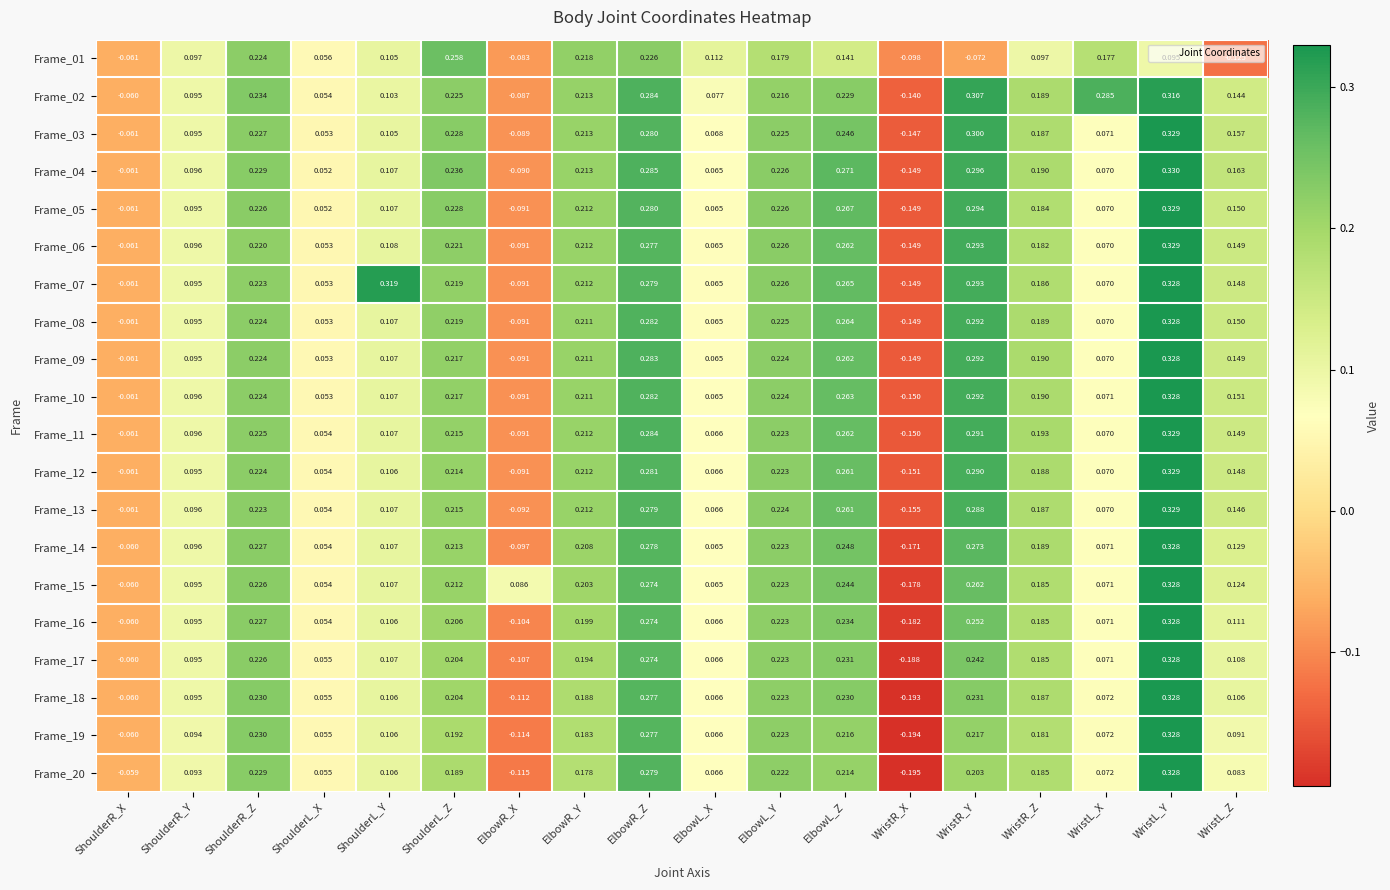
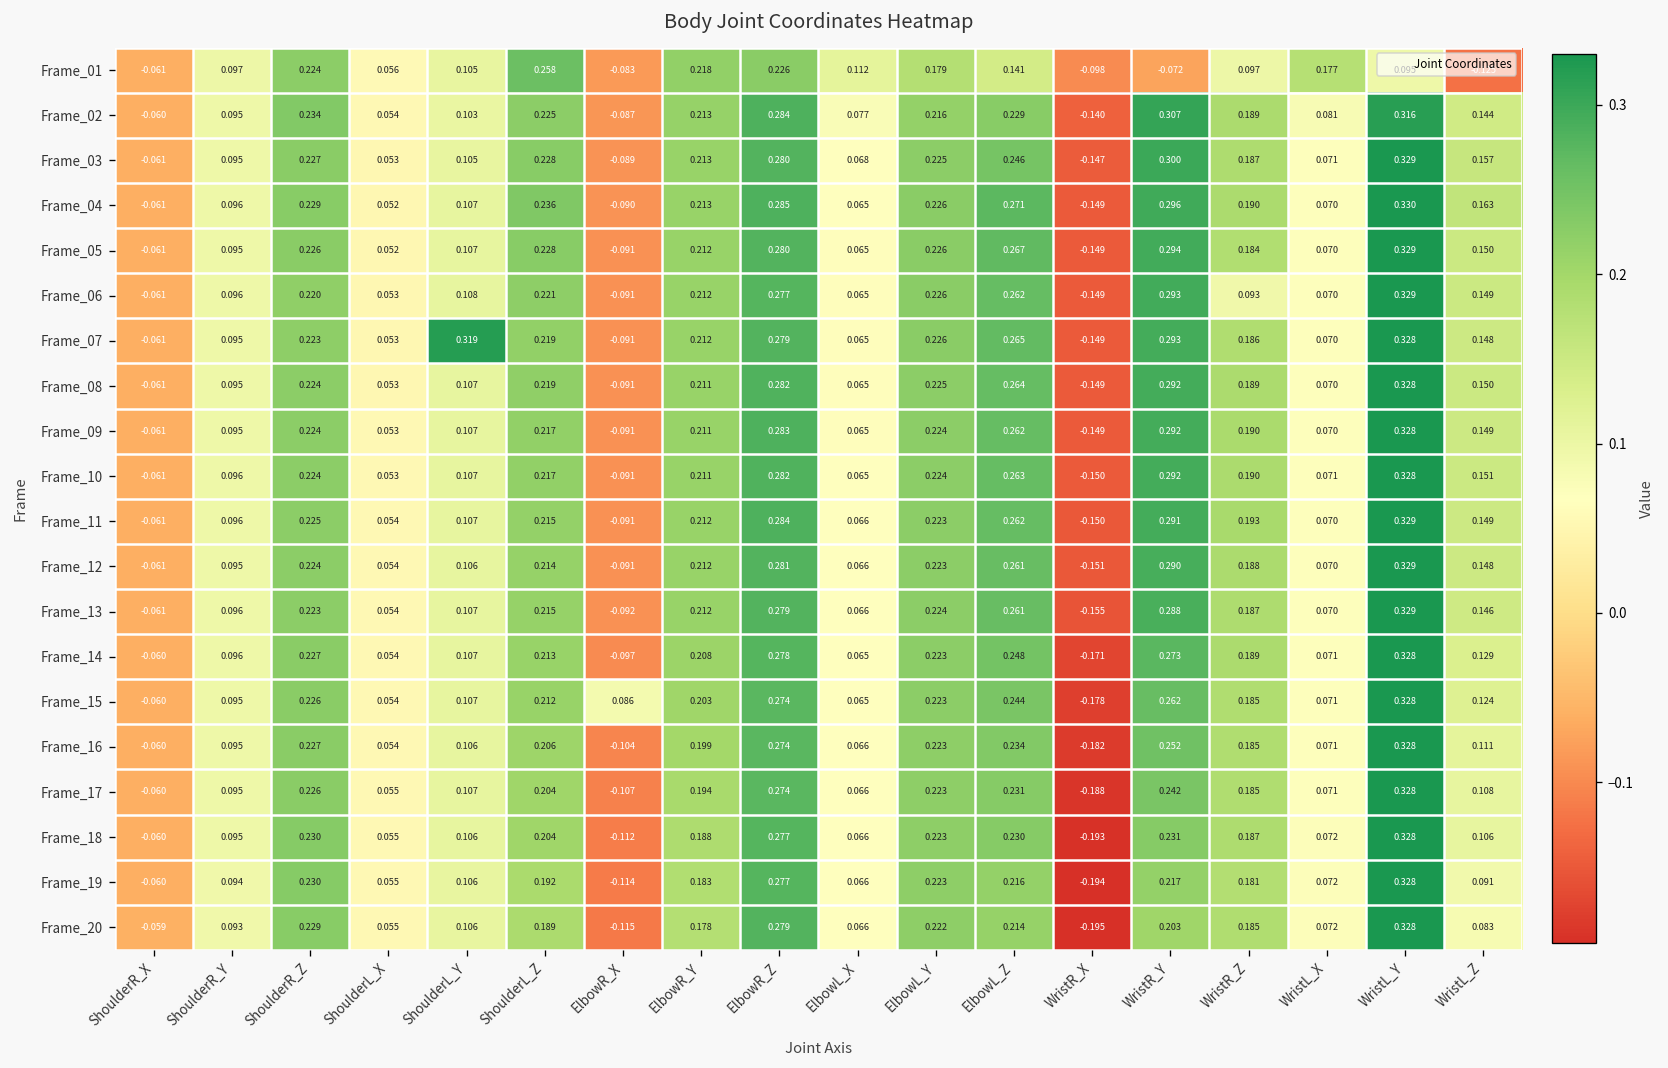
  {
    "Frame_02": {
      "ShoulderR_X": -0.060,
      "ShoulderR_Y": 0.095,
      "ShoulderR_Z": 0.234,
      "ShoulderL_X": 0.054,
      "ShoulderL_Y": 0.103,
      "ShoulderL_Z": 0.225,
      "ElbowR_X": -0.087,
      "ElbowR_Y": 0.213,
      "ElbowR_Z": 0.284,
      "ElbowL_X": 0.077,
      "ElbowL_Y": 0.216,
      "ElbowL_Z": 0.229,
      "WristR_X": -0.140,
      "WristR_Y": 0.307,
      "WristR_Z": 0.189,
-     "WristL_X": 0.285,
+     "WristL_X": 0.081,
      "WristL_Y": 0.316,
      "WristL_Z": 0.144
    },
    "Frame_06": {
      "ShoulderR_X": -0.061,
      "ShoulderR_Y": 0.096,
      "ShoulderR_Z": 0.220,
      "ShoulderL_X": 0.053,
      "ShoulderL_Y": 0.108,
      "ShoulderL_Z": 0.221,
      "ElbowR_X": -0.091,
      "ElbowR_Y": 0.212,
      "ElbowR_Z": 0.277,
      "ElbowL_X": 0.065,
      "ElbowL_Y": 0.226,
      "ElbowL_Z": 0.262,
      "WristR_X": -0.149,
      "WristR_Y": 0.293,
-     "WristR_Z": 0.182,
+     "WristR_Z": 0.093,
      "WristL_X": 0.070,
      "WristL_Y": 0.329,
      "WristL_Z": 0.149
    }
  }
